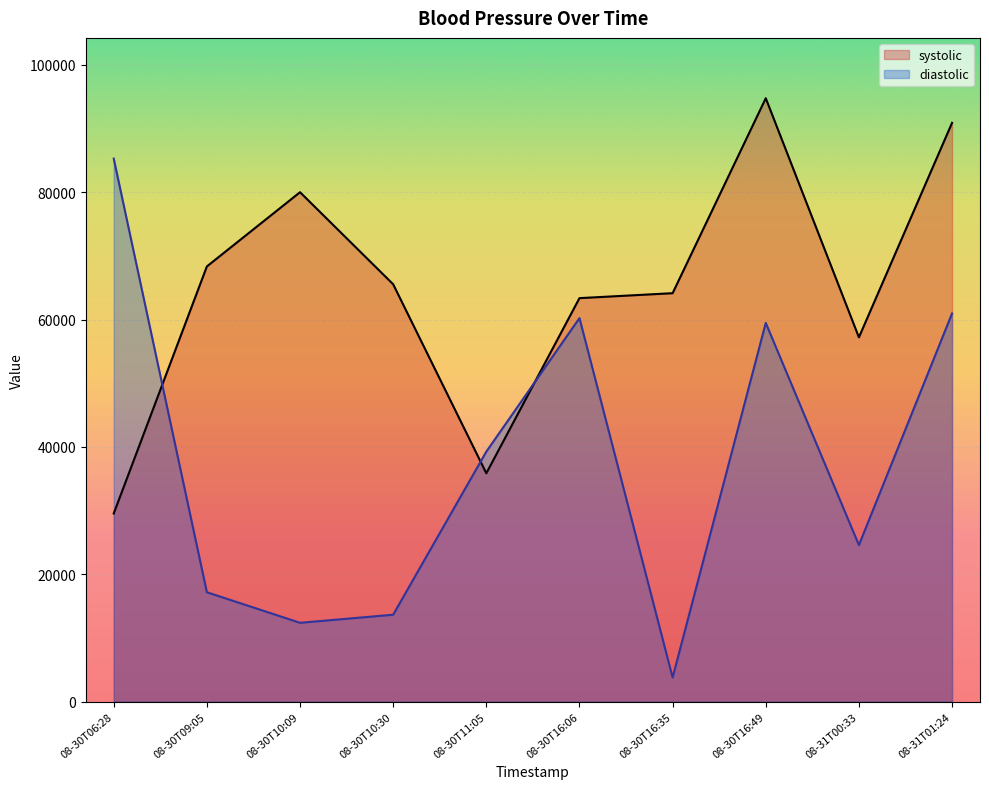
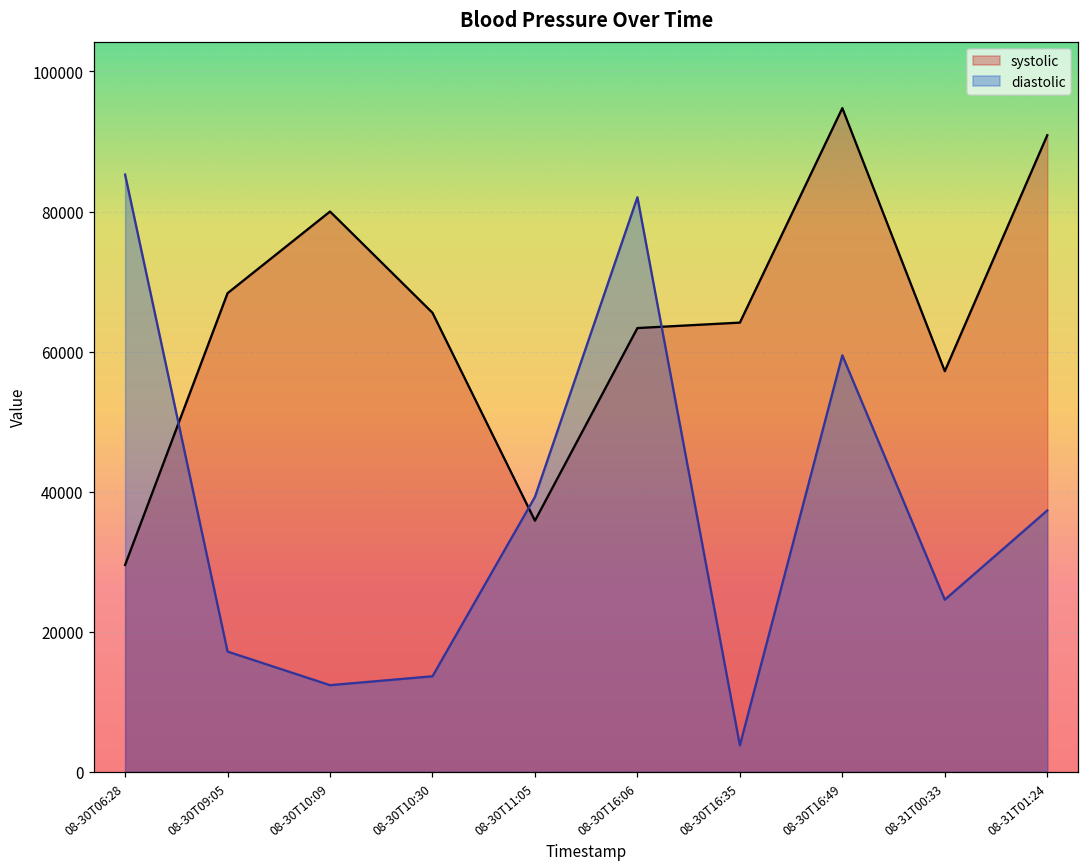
  {
    "systolic": {
      "08-30T06:28": 30000,
      "08-30T09:05": 68000,
      "08-30T10:09": 80000,
      "08-30T10:30": 66000,
      "08-30T11:05": 36000,
      "08-30T16:06": 63000,
      "08-30T16:35": 64000,
      "08-30T16:49": 95000,
      "08-31T00:33": 57000,
      "08-31T01:24": 91000
    },
    "diastolic": {
      "08-30T06:28": 85000,
      "08-30T09:05": 17000,
      "08-30T10:09": 12000,
      "08-30T10:30": 14000,
      "08-30T11:05": 39000,
-     "08-30T16:06": 60000,
+     "08-30T16:06": 82000,
      "08-30T16:35": 4000,
      "08-30T16:49": 59000,
      "08-31T00:33": 25000,
-     "08-31T01:24": 61000
+     "08-31T01:24": 37000
    }
  }
